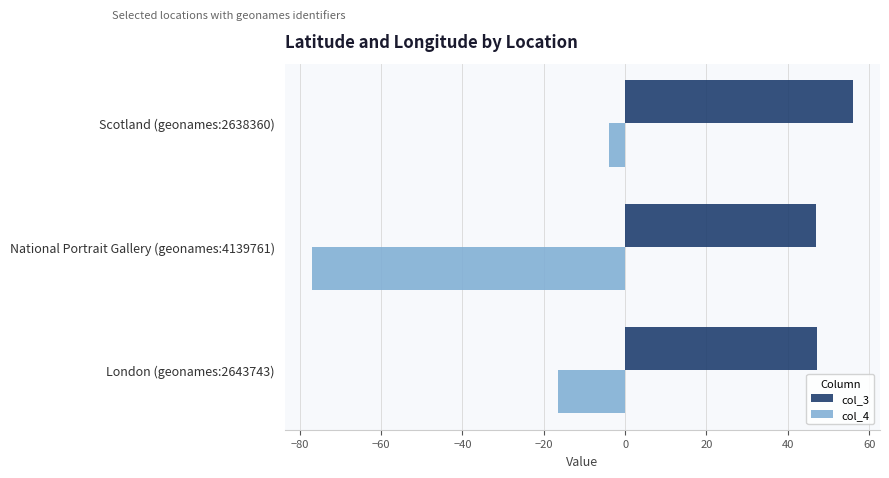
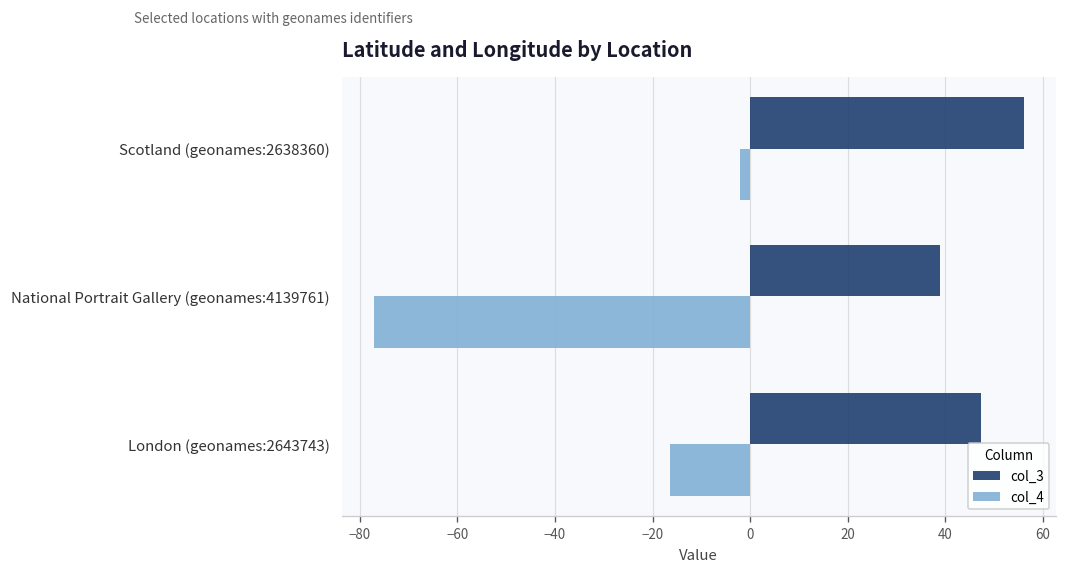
  {
    "col_3": {
      "Scotland (geonames:2638360)": 56,
-     "National Portrait Gallery (geonames:4139761)": 47,
+     "National Portrait Gallery (geonames:4139761)": 39,
      "London (geonames:2643743)": 47
    },
    "col_4": {
-     "Scotland (geonames:2638360)": -4,
+     "Scotland (geonames:2638360)": -2,
      "National Portrait Gallery (geonames:4139761)": -77,
      "London (geonames:2643743)": -16
    }
  }
